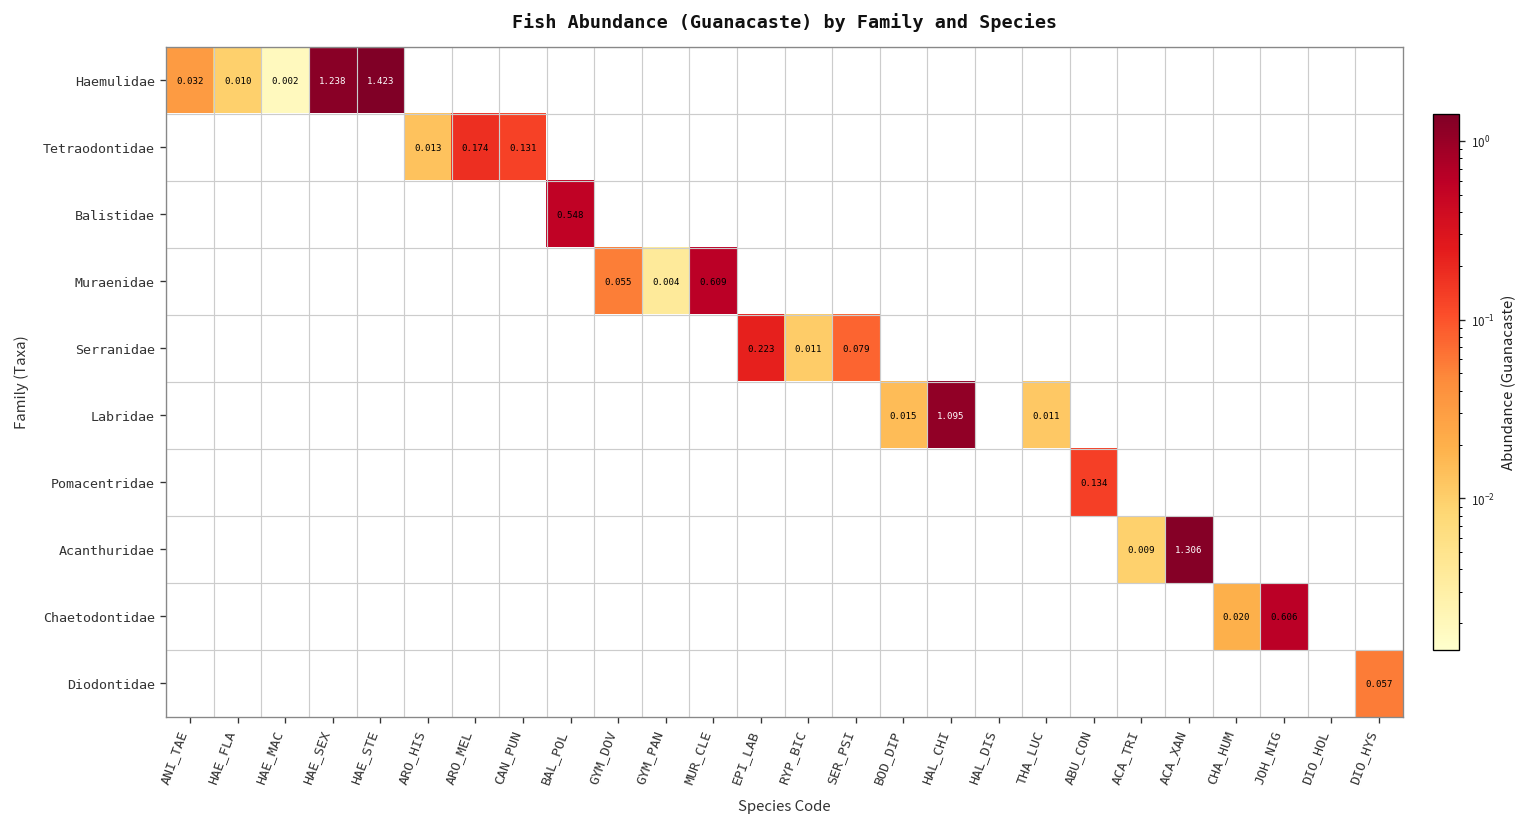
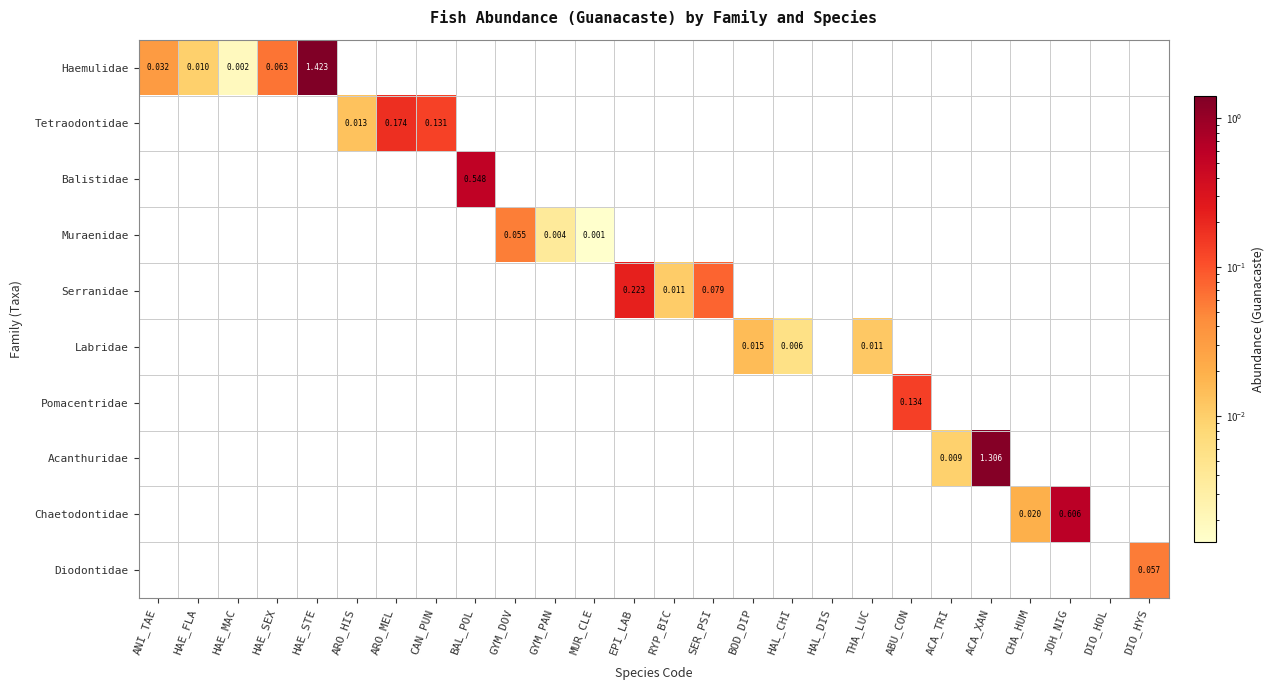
  {
    "Haemulidae": {
      "ANI_TAE": 0.032,
      "HAE_FLA": 0.010,
      "HAE_MAC": 0.002,
-     "HAE_SEX": 1.238,
+     "HAE_SEX": 0.063,
      "HAE_STE": 1.423
    },
    "Tetraodontidae": {
      "ARO_HIS": 0.013,
      "ARO_MEL": 0.174,
      "CAN_PUN": 0.131
    },
    "Balistidae": {
      "BAL_POL": 0.548
    },
    "Muraenidae": {
      "GYM_DOV": 0.055,
      "GYM_PAN": 0.004,
-     "MUR_CLE": 0.609
+     "MUR_CLE": 0.001
    },
    "Serranidae": {
      "EPI_LAB": 0.223,
      "RYP_BIC": 0.011,
      "SER_PSI": 0.079
    },
    "Labridae": {
      "BOD_DIP": 0.015,
-     "HAL_CHI": 1.095,
+     "HAL_CHI": 0.006,
      "THA_LUC": 0.011
    },
    "Pomacentridae": {
      "ABU_CON": 0.134
    },
    "Acanthuridae": {
      "ACA_TRI": 0.009,
      "ACA_XAN": 1.306
    },
    "Chaetodontidae": {
      "CHA_HUM": 0.020,
      "JOH_NIG": 0.606
    },
    "Diodontidae": {
      "DIO_HYS": 0.057
    }
  }
